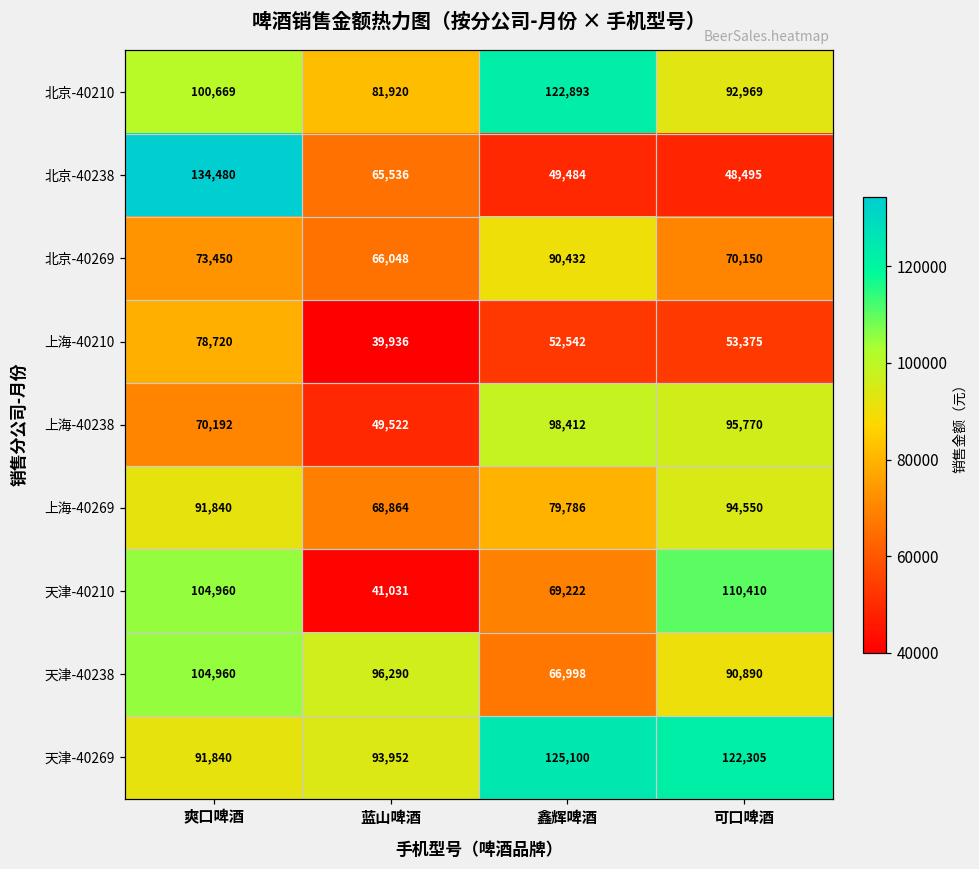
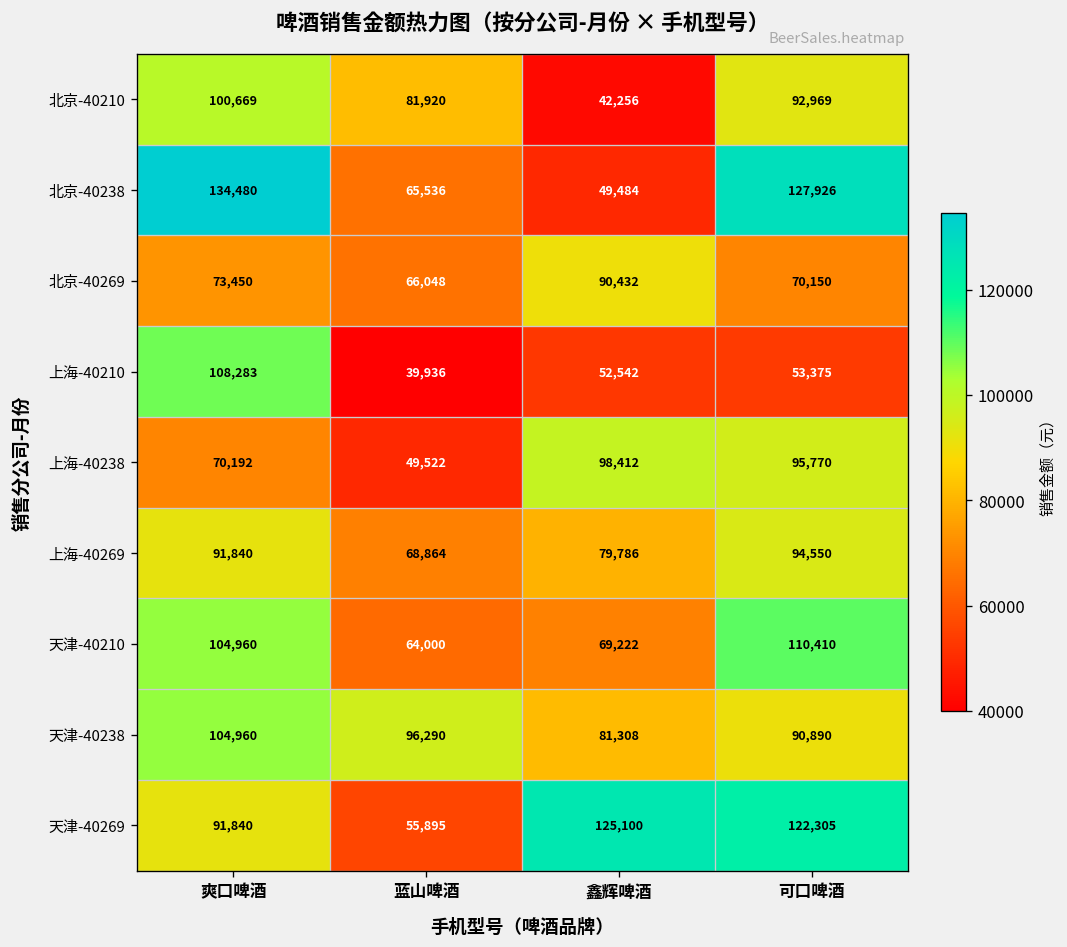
  {
    "北京-40210": {
      "爽口啤酒": "100,669",
      "蓝山啤酒": "81,920",
-     "鑫辉啤酒": "122,893",
+     "鑫辉啤酒": "42,256",
      "可口啤酒": "92,969"
    },
    "北京-40238": {
      "爽口啤酒": "134,480",
      "蓝山啤酒": "65,536",
      "鑫辉啤酒": "49,484",
-     "可口啤酒": "48,495"
+     "可口啤酒": "127,926"
    },
    "北京-40269": {
      "爽口啤酒": "73,450",
      "蓝山啤酒": "66,048",
      "鑫辉啤酒": "90,432",
      "可口啤酒": "70,150"
    },
    "上海-40210": {
-     "爽口啤酒": "78,720",
+     "爽口啤酒": "108,283",
      "蓝山啤酒": "39,936",
      "鑫辉啤酒": "52,542",
      "可口啤酒": "53,375"
    },
    "上海-40238": {
      "爽口啤酒": "70,192",
      "蓝山啤酒": "49,522",
      "鑫辉啤酒": "98,412",
      "可口啤酒": "95,770"
    },
    "上海-40269": {
      "爽口啤酒": "91,840",
      "蓝山啤酒": "68,864",
      "鑫辉啤酒": "79,786",
      "可口啤酒": "94,550"
    },
    "天津-40210": {
      "爽口啤酒": "104,960",
-     "蓝山啤酒": "41,031",
+     "蓝山啤酒": "64,000",
      "鑫辉啤酒": "69,222",
      "可口啤酒": "110,410"
    },
    "天津-40238": {
      "爽口啤酒": "104,960",
      "蓝山啤酒": "96,290",
-     "鑫辉啤酒": "66,998",
+     "鑫辉啤酒": "81,308",
      "可口啤酒": "90,890"
    },
    "天津-40269": {
      "爽口啤酒": "91,840",
-     "蓝山啤酒": "93,952",
+     "蓝山啤酒": "55,895",
      "鑫辉啤酒": "125,100",
      "可口啤酒": "122,305"
    }
  }
